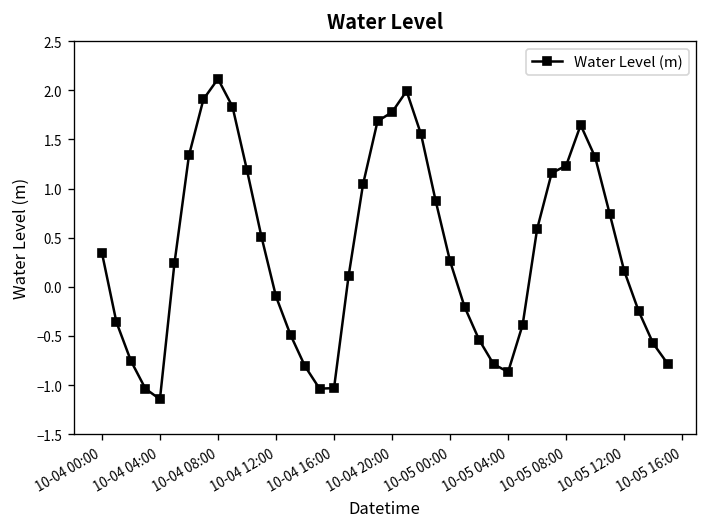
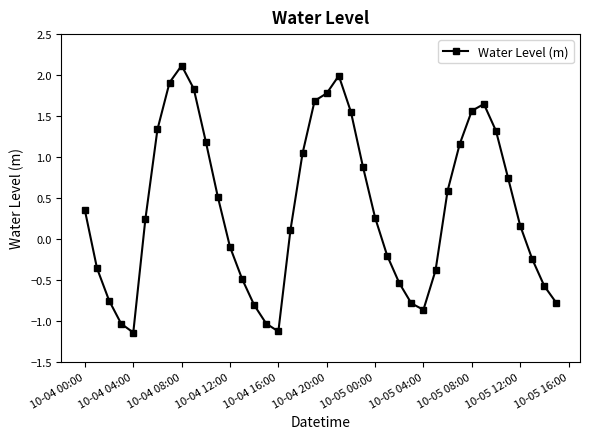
  {
    "10-04 00:00": 0.3,
    "10-04 04:00": -1.1,
    "10-04 08:00": 2.1,
    "10-04 12:00": -0.1,
-   "10-04 16:00": -1.0,
+   "10-04 16:00": -1.1,
    "10-04 20:00": 1.8,
    "10-05 00:00": 0.3,
    "10-05 04:00": -0.9,
-   "10-05 08:00": 1.2,
+   "10-05 08:00": 1.6,
    "10-05 12:00": 0.2
  }
